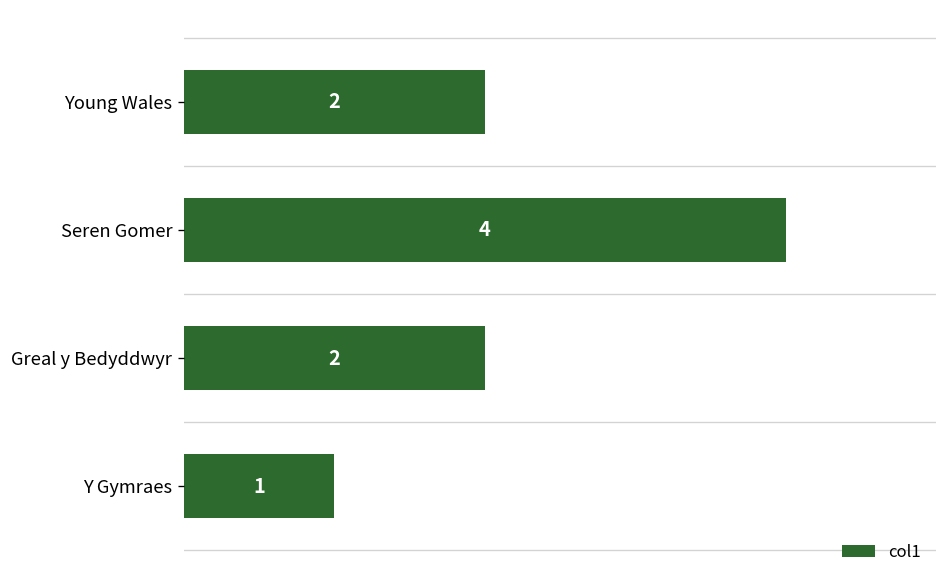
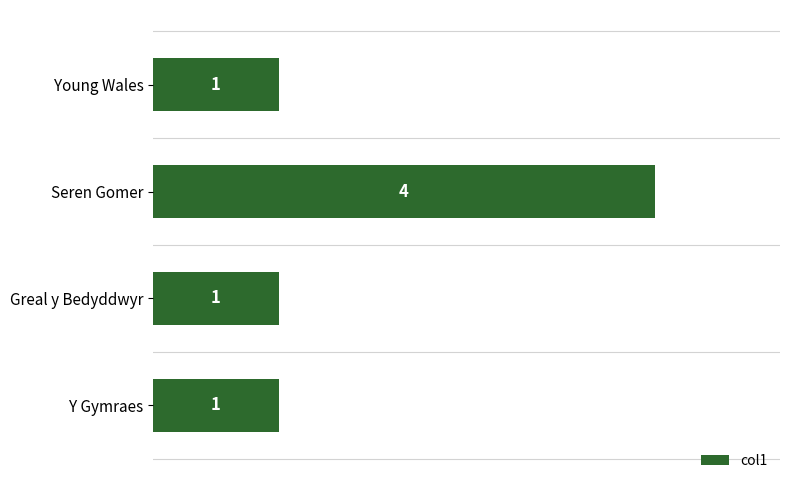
  {
-   "Young Wales": 2,
+   "Young Wales": 1,
    "Seren Gomer": 4,
-   "Greal y Bedyddwyr": 2,
+   "Greal y Bedyddwyr": 1,
    "Y Gymraes": 1
  }
